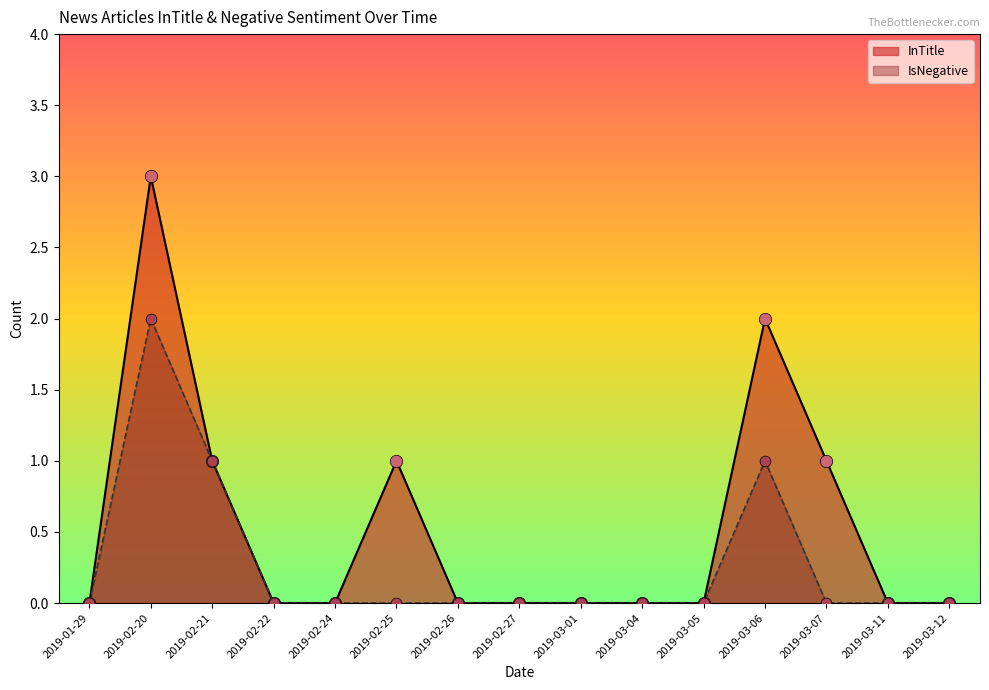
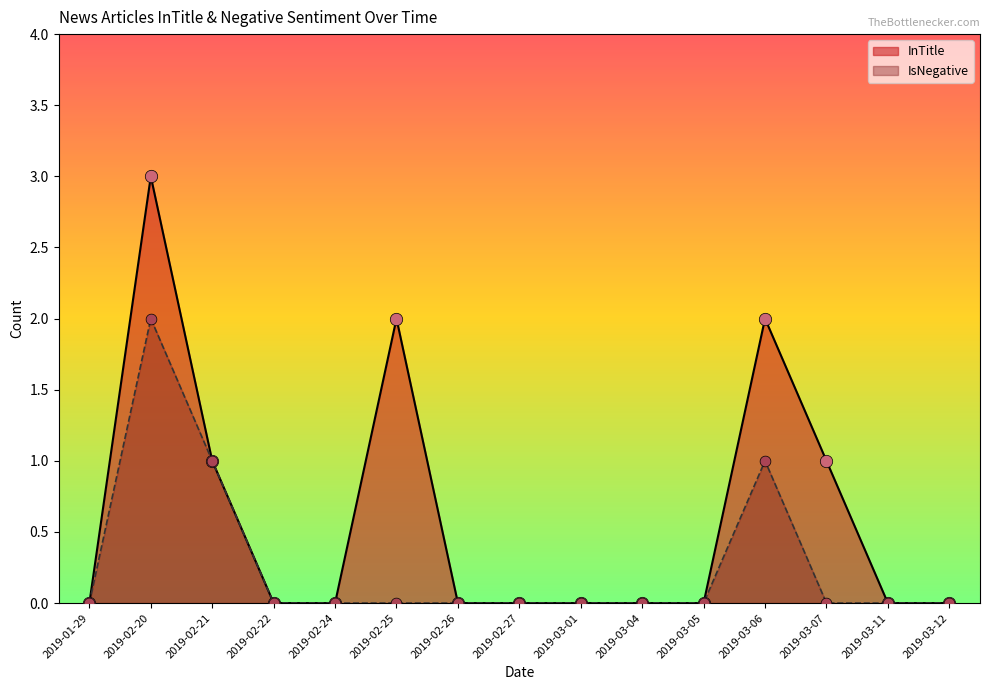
  {
    "InTitle": {
      "2019-02-20": 3,
-     "2019-02-25": 1,
+     "2019-02-25": 2,
      "2019-03-06": 2,
      "2019-03-07": 1
    },
    "IsNegative": {
      "2019-02-20": 2,
      "2019-02-25": 0,
      "2019-03-06": 1,
      "2019-03-07": 0
    }
  }
